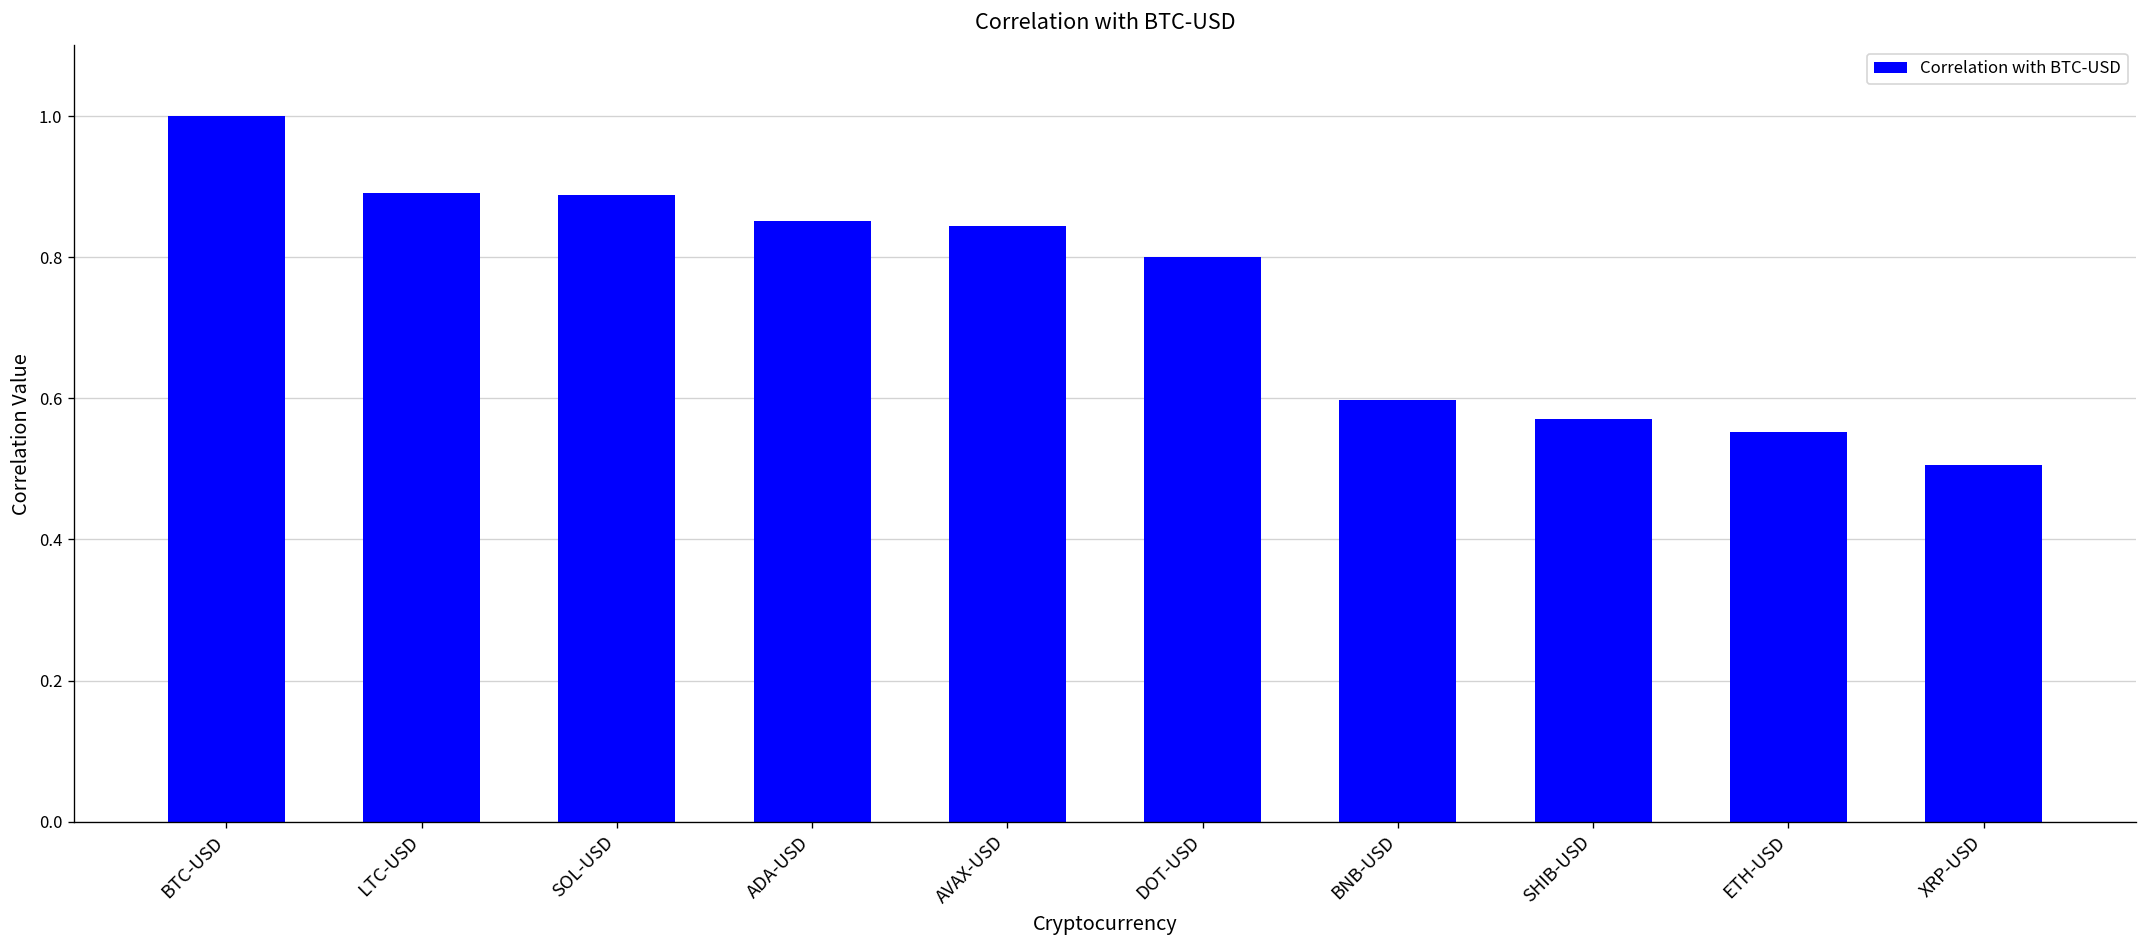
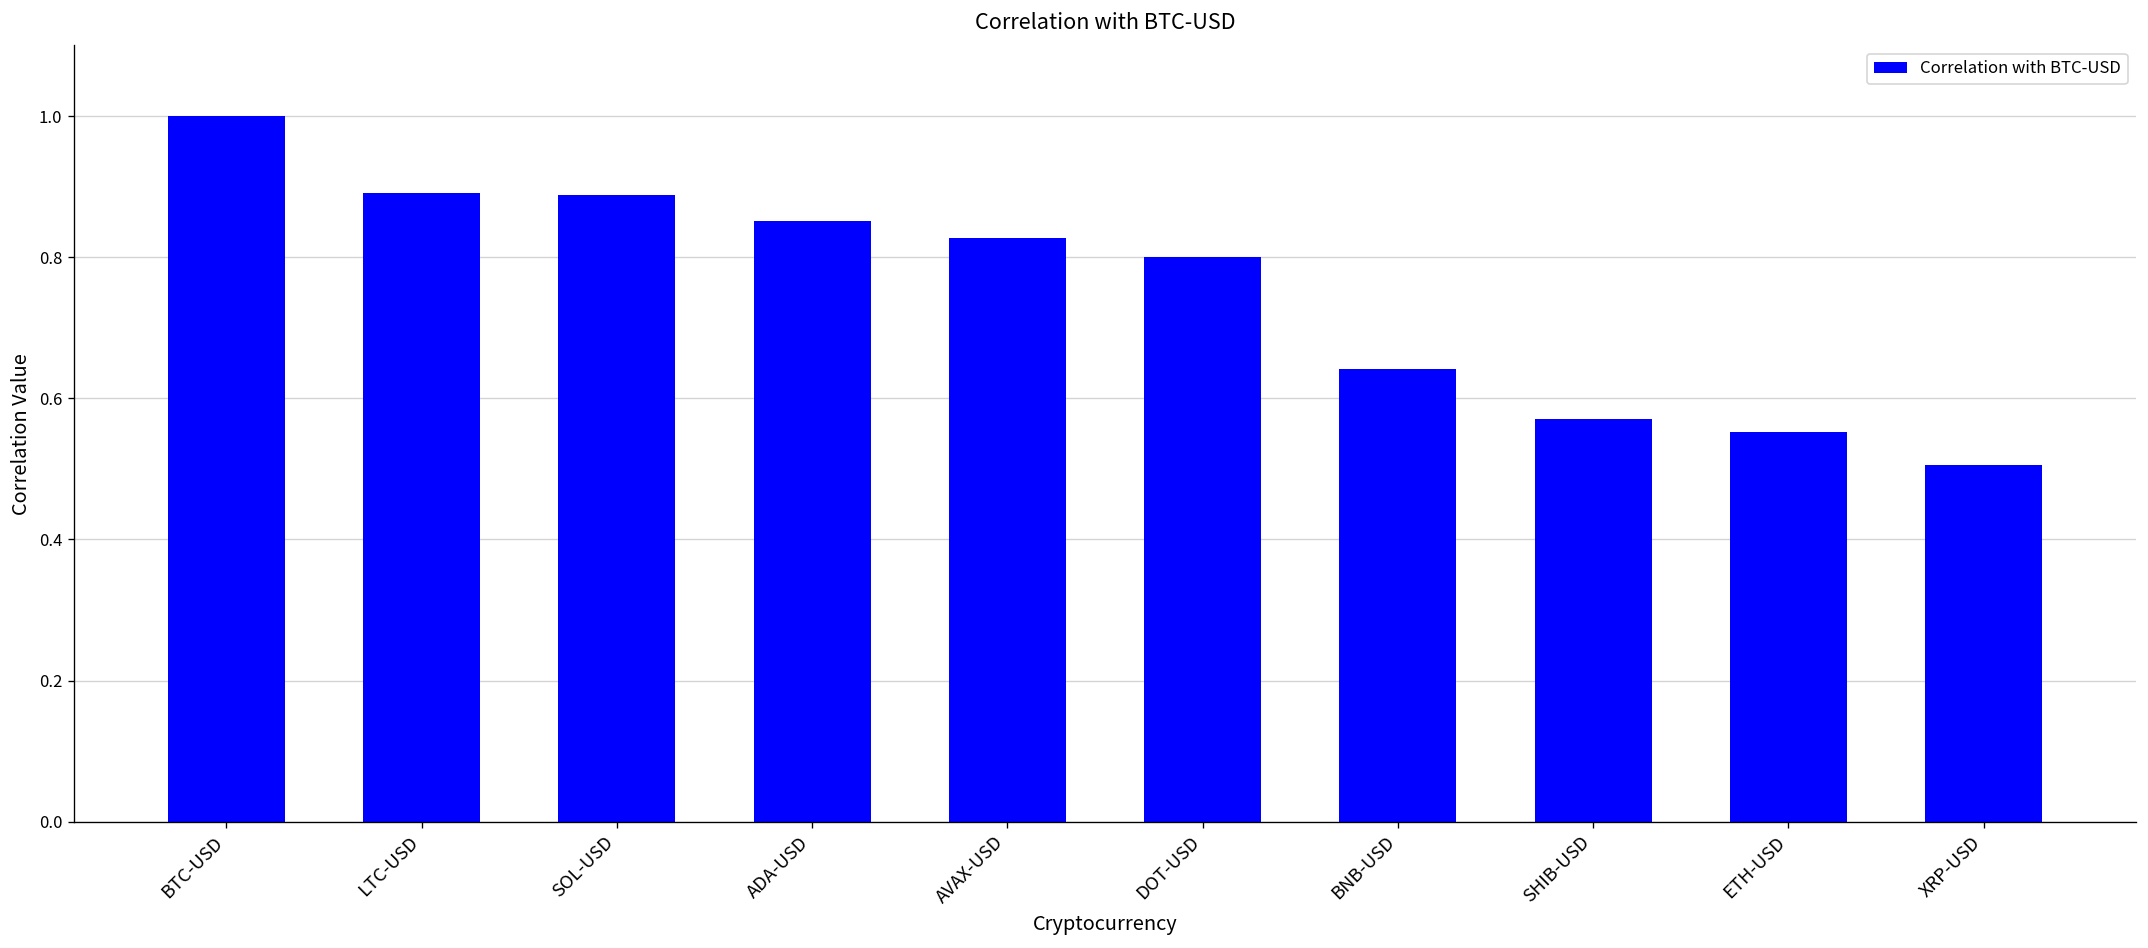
  {
    "BTC-USD": 1.00,
    "LTC-USD": 0.89,
    "SOL-USD": 0.89,
    "ADA-USD": 0.85,
-   "AVAX-USD": 0.84,
+   "AVAX-USD": 0.83,
    "DOT-USD": 0.80,
-   "BNB-USD": 0.60,
+   "BNB-USD": 0.64,
    "SHIB-USD": 0.57,
    "ETH-USD": 0.55,
    "XRP-USD": 0.51
  }
